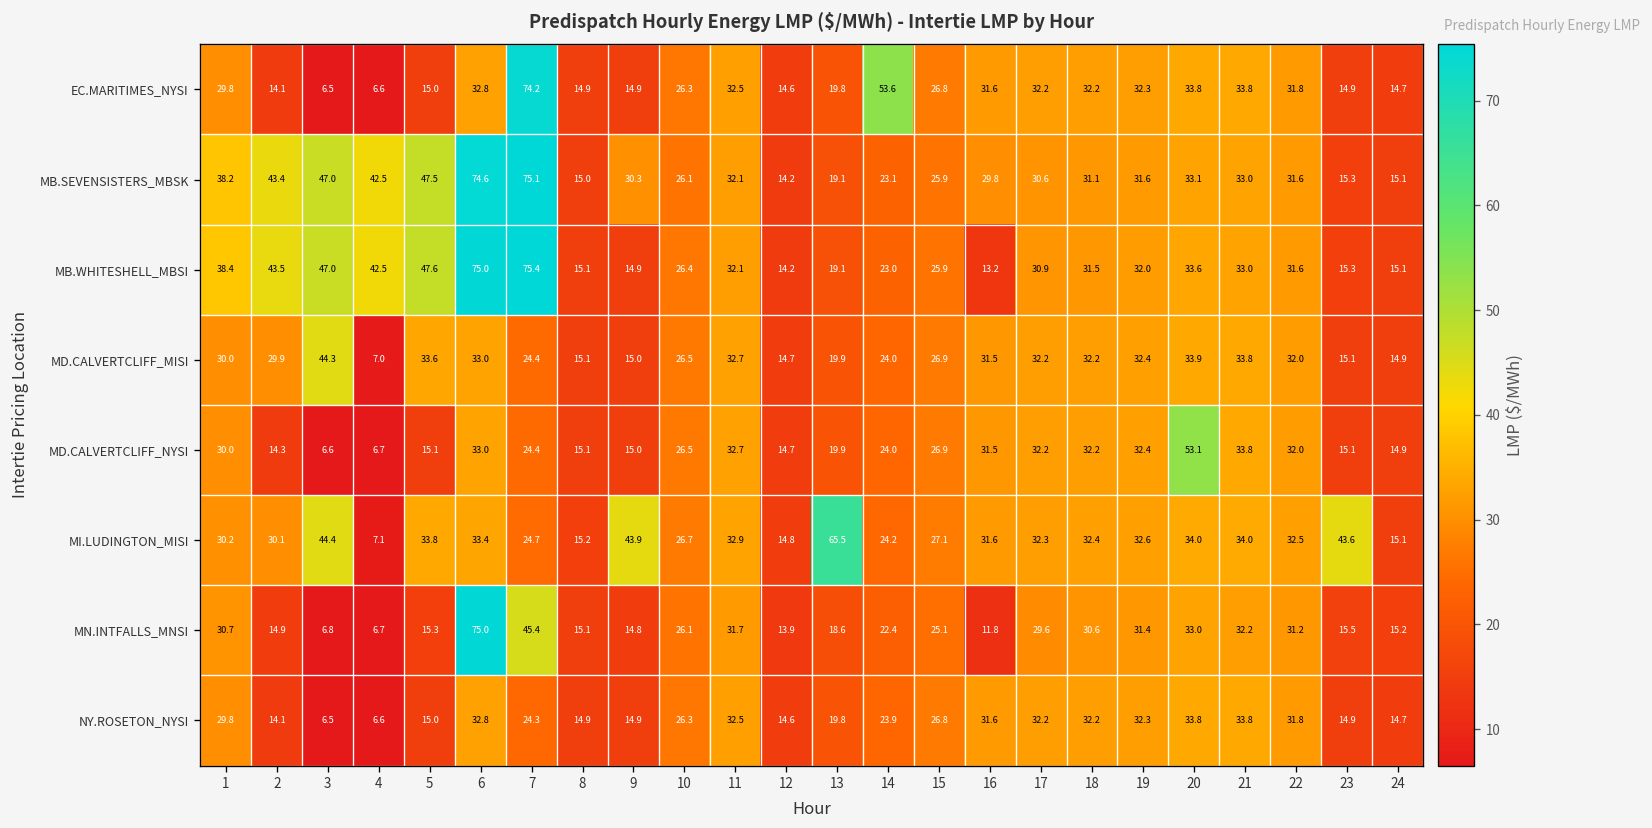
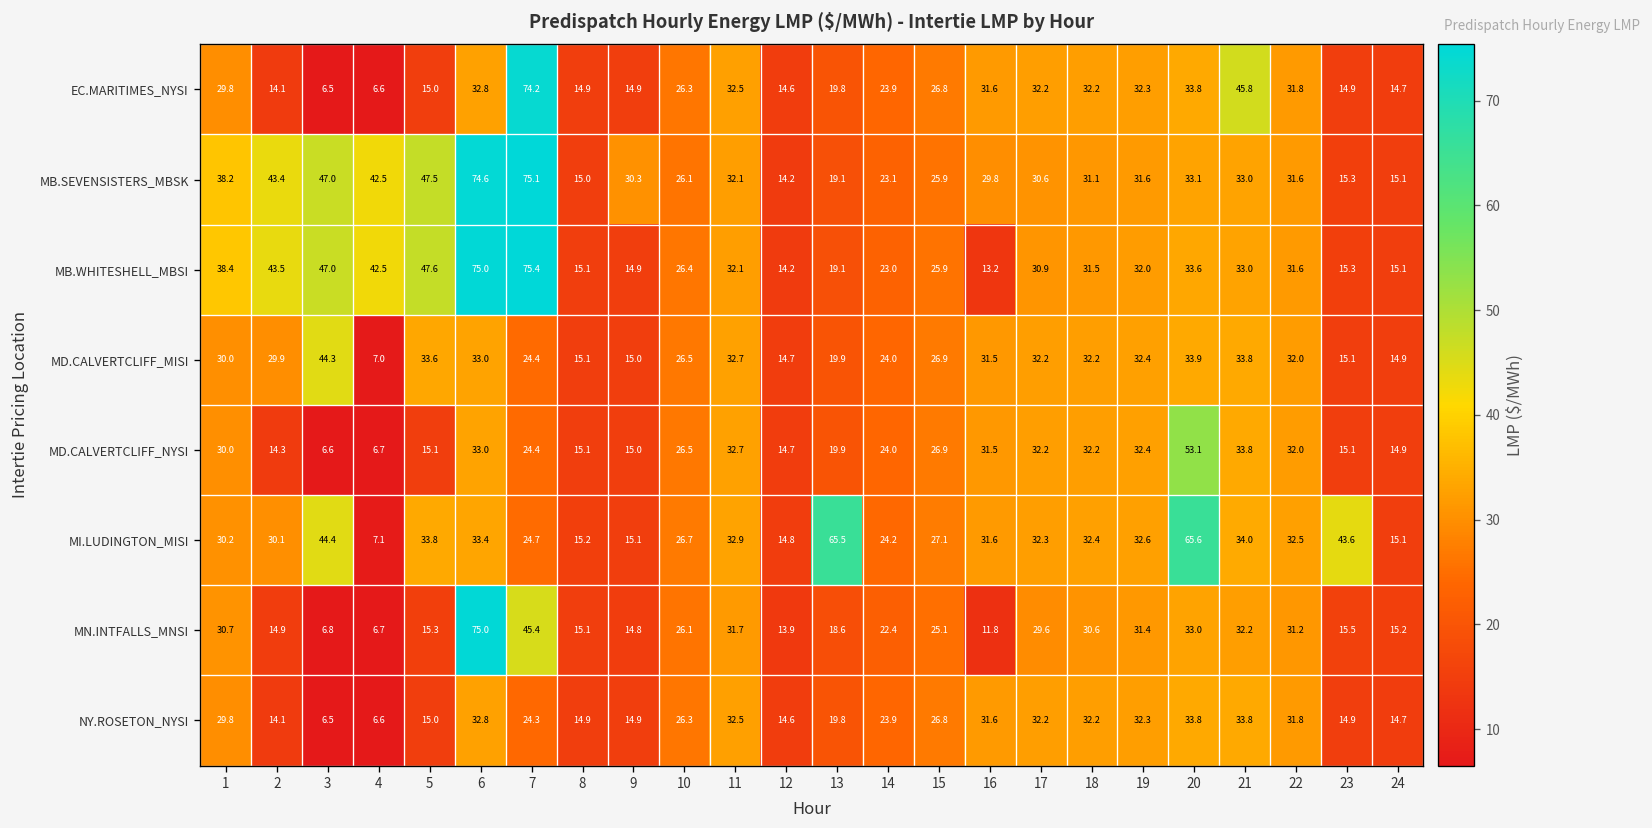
  {
    "EC.MARITIMES_NYSI": {
      "1": 29.8,
      "2": 14.1,
      "3": 6.5,
      "4": 6.6,
      "5": 15.0,
      "6": 32.8,
      "7": 74.2,
      "8": 14.9,
      "9": 14.9,
      "10": 26.3,
      "11": 32.5,
      "12": 14.6,
      "13": 19.8,
-     "14": 53.6,
+     "14": 23.9,
      "15": 26.8,
      "16": 31.6,
      "17": 32.2,
      "18": 32.2,
      "19": 32.3,
      "20": 33.8,
-     "21": 33.8,
+     "21": 45.8,
      "22": 31.8,
      "23": 14.9,
      "24": 14.7
    },
    "MB.SEVENSISTERS_MBSK": {
      "1": 38.2,
      "2": 43.4,
      "3": 47.0,
      "4": 42.5,
      "5": 47.5,
      "6": 74.6,
      "7": 75.1,
      "8": 15.0,
      "9": 30.3,
      "10": 26.1,
      "11": 32.1,
      "12": 14.2,
      "13": 19.1,
      "14": 23.1,
      "15": 25.9,
      "16": 29.8,
      "17": 30.6,
      "18": 31.1,
      "19": 31.6,
      "20": 33.1,
      "21": 33.0,
      "22": 31.6,
      "23": 15.3,
      "24": 15.1
    },
    "MB.WHITESHELL_MBSI": {
      "1": 38.4,
      "2": 43.5,
      "3": 47.0,
      "4": 42.5,
      "5": 47.6,
      "6": 75.0,
      "7": 75.4,
      "8": 15.1,
      "9": 14.9,
      "10": 26.4,
      "11": 32.1,
      "12": 14.2,
      "13": 19.1,
      "14": 23.0,
      "15": 25.9,
      "16": 13.2,
      "17": 30.9,
      "18": 31.5,
      "19": 32.0,
      "20": 33.6,
      "21": 33.0,
      "22": 31.6,
      "23": 15.3,
      "24": 15.1
    },
    "MD.CALVERTCLIFF_MISI": {
      "1": 30.0,
      "2": 29.9,
      "3": 44.3,
      "4": 7.0,
      "5": 33.6,
      "6": 33.0,
      "7": 24.4,
      "8": 15.1,
      "9": 15.0,
      "10": 26.5,
      "11": 32.7,
      "12": 14.7,
      "13": 19.9,
      "14": 24.0,
      "15": 26.9,
      "16": 31.5,
      "17": 32.2,
      "18": 32.2,
      "19": 32.4,
      "20": 33.9,
      "21": 33.8,
      "22": 32.0,
      "23": 15.1,
      "24": 14.9
    },
    "MD.CALVERTCLIFF_NYSI": {
      "1": 30.0,
      "2": 14.3,
      "3": 6.6,
      "4": 6.7,
      "5": 15.1,
      "6": 33.0,
      "7": 24.4,
      "8": 15.1,
      "9": 15.0,
      "10": 26.5,
      "11": 32.7,
      "12": 14.7,
      "13": 19.9,
      "14": 24.0,
      "15": 26.9,
      "16": 31.5,
      "17": 32.2,
      "18": 32.2,
      "19": 32.4,
      "20": 53.1,
      "21": 33.8,
      "22": 32.0,
      "23": 15.1,
      "24": 14.9
    },
    "MI.LUDINGTON_MISI": {
      "1": 30.2,
      "2": 30.1,
      "3": 44.4,
      "4": 7.1,
      "5": 33.8,
      "6": 33.4,
      "7": 24.7,
      "8": 15.2,
-     "9": 43.9,
+     "9": 15.1,
      "10": 26.7,
      "11": 32.9,
      "12": 14.8,
      "13": 65.5,
      "14": 24.2,
      "15": 27.1,
      "16": 31.6,
      "17": 32.3,
      "18": 32.4,
      "19": 32.6,
-     "20": 34.0,
+     "20": 65.6,
      "21": 34.0,
      "22": 32.5,
      "23": 43.6,
      "24": 15.1
    },
    "MN.INTFALLS_MNSI": {
      "1": 30.7,
      "2": 14.9,
      "3": 6.8,
      "4": 6.7,
      "5": 15.3,
      "6": 75.0,
      "7": 45.4,
      "8": 15.1,
      "9": 14.8,
      "10": 26.1,
      "11": 31.7,
      "12": 13.9,
      "13": 18.6,
      "14": 22.4,
      "15": 25.1,
      "16": 11.8,
      "17": 29.6,
      "18": 30.6,
      "19": 31.4,
      "20": 33.0,
      "21": 32.2,
      "22": 31.2,
      "23": 15.5,
      "24": 15.2
    },
    "NY.ROSETON_NYSI": {
      "1": 29.8,
      "2": 14.1,
      "3": 6.5,
      "4": 6.6,
      "5": 15.0,
      "6": 32.8,
      "7": 24.3,
      "8": 14.9,
      "9": 14.9,
      "10": 26.3,
      "11": 32.5,
      "12": 14.6,
      "13": 19.8,
      "14": 23.9,
      "15": 26.8,
      "16": 31.6,
      "17": 32.2,
      "18": 32.2,
      "19": 32.3,
      "20": 33.8,
      "21": 33.8,
      "22": 31.8,
      "23": 14.9,
      "24": 14.7
    }
  }
